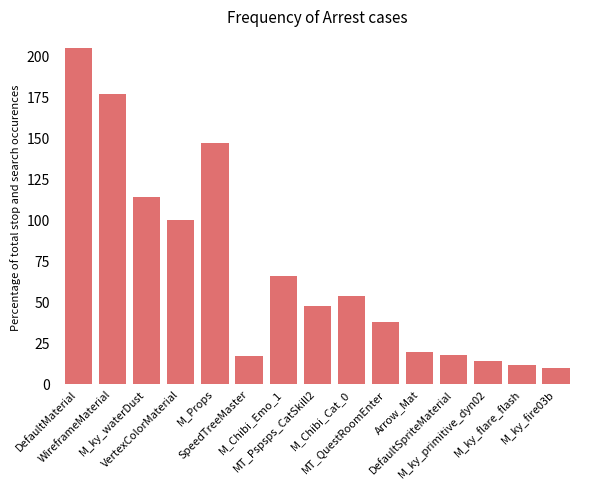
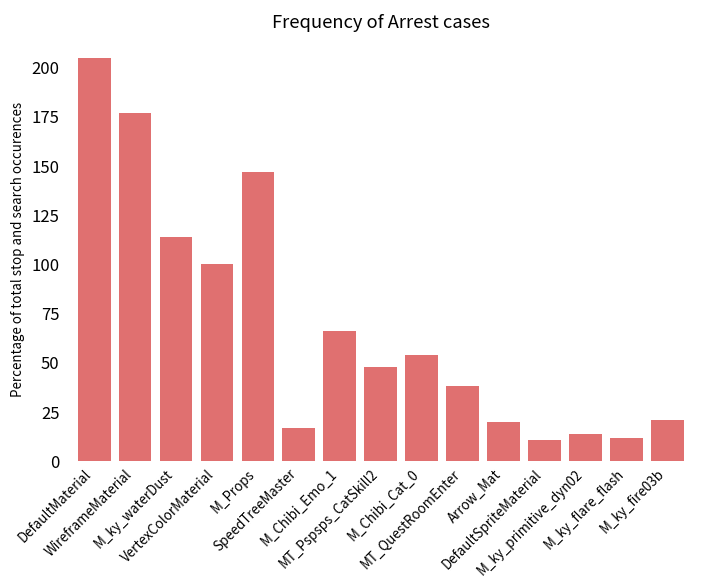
  {
    "DefaultMaterial": 205,
    "WireframeMaterial": 177,
    "M_ky_waterDust": 114,
    "VertexColorMaterial": 100,
    "M_Props": 147,
    "SpeedTreeMaster": 17,
    "M_Chibi_Emo_1": 66,
    "MT_Pspsps_CatSkill2": 48,
    "M_Chibi_Cat_0": 54,
    "MT_QuestRoomEnter": 38,
    "Arrow_Mat": 20,
-   "DefaultSpriteMaterial": 18,
+   "DefaultSpriteMaterial": 11,
    "M_ky_primitive_dyn02": 14,
    "M_ky_flare_flash": 12,
-   "M_ky_fire03b": 10
+   "M_ky_fire03b": 21
  }
